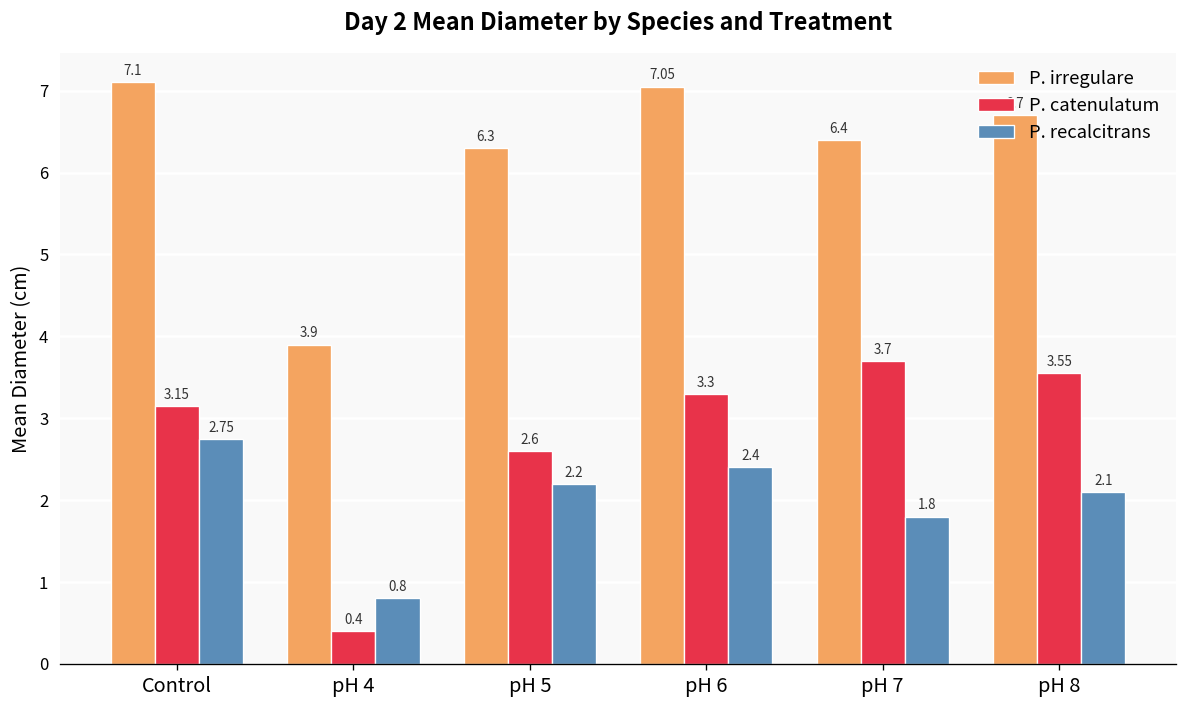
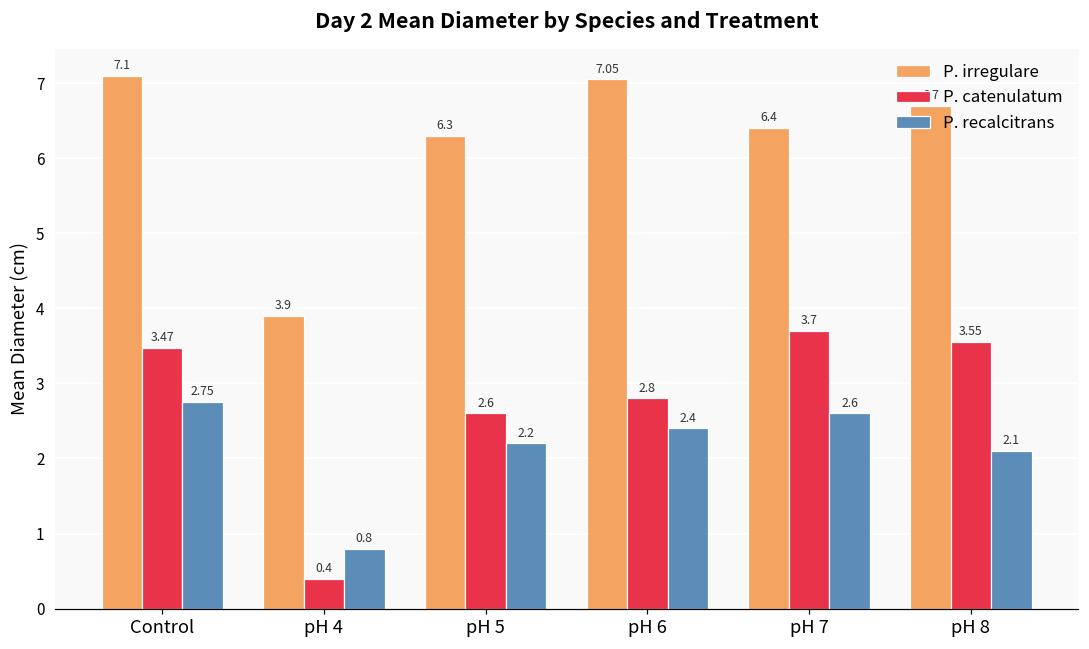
  {
    "P. irregulare": {
      "Control": 7.1,
      "pH 4": 3.9,
      "pH 5": 6.3,
      "pH 6": 7.05,
      "pH 7": 6.4,
      "pH 8": 6.7
    },
    "P. catenulatum": {
-     "Control": 3.15,
+     "Control": 3.47,
      "pH 4": 0.4,
      "pH 5": 2.6,
-     "pH 6": 3.3,
+     "pH 6": 2.8,
      "pH 7": 3.7,
      "pH 8": 3.55
    },
    "P. recalcitrans": {
      "Control": 2.75,
      "pH 4": 0.8,
      "pH 5": 2.2,
      "pH 6": 2.4,
-     "pH 7": 1.8,
+     "pH 7": 2.6,
      "pH 8": 2.1
    }
  }
